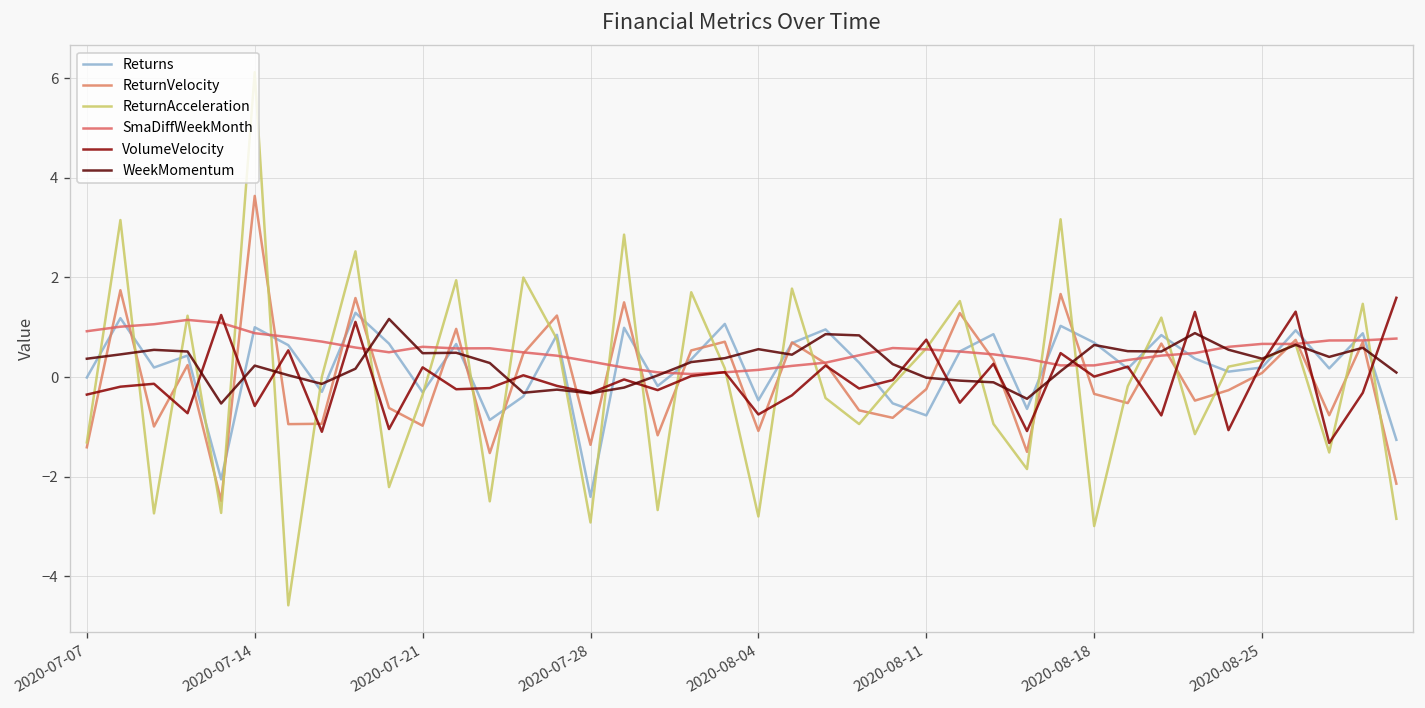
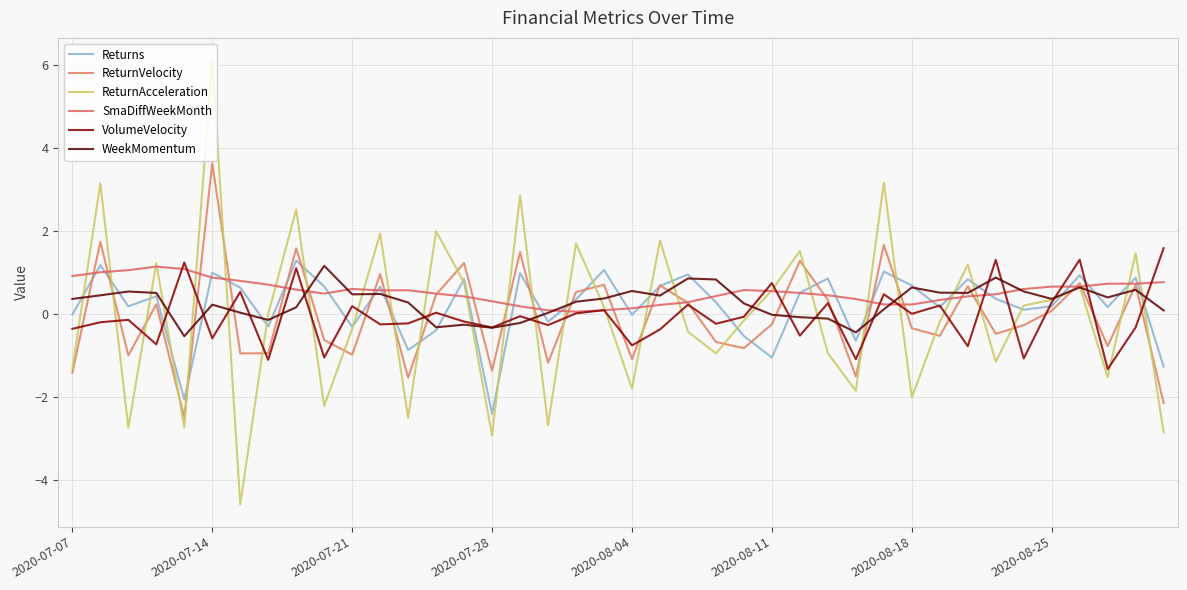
  {
    "Returns": {
      "2020-07-07": 0.0,
      "2020-07-14": 1.0,
      "2020-07-28": -2.4,
-     "2020-08-04": -0.5,
-     "2020-08-11": -0.8,
+     "2020-08-04": 0.0,
+     "2020-08-11": -1.0,
      "2020-08-25": 0.2
    },
    "ReturnAcceleration": {
      "2020-07-07": -1.3,
      "2020-07-28": -2.9,
-     "2020-08-04": -2.8,
-     "2020-08-18": -3.0
+     "2020-08-04": -1.8,
+     "2020-08-18": -2.0
    }
  }
